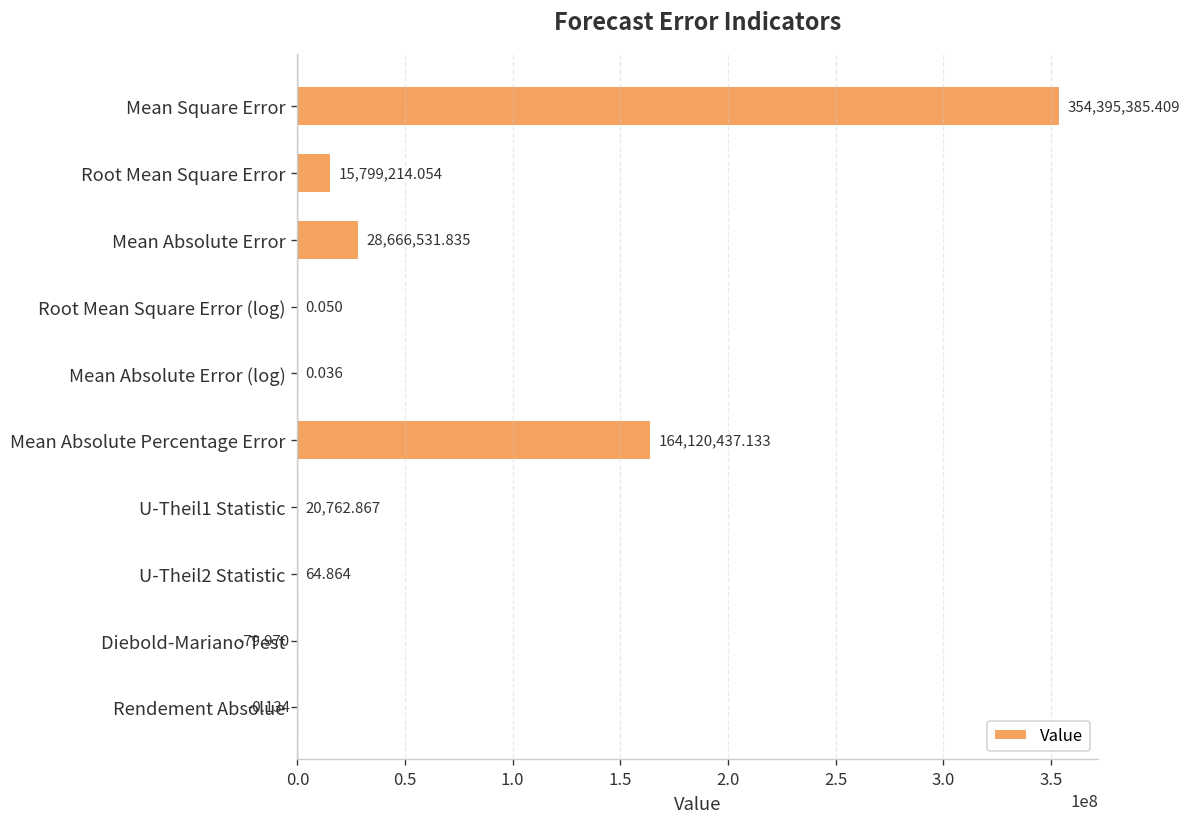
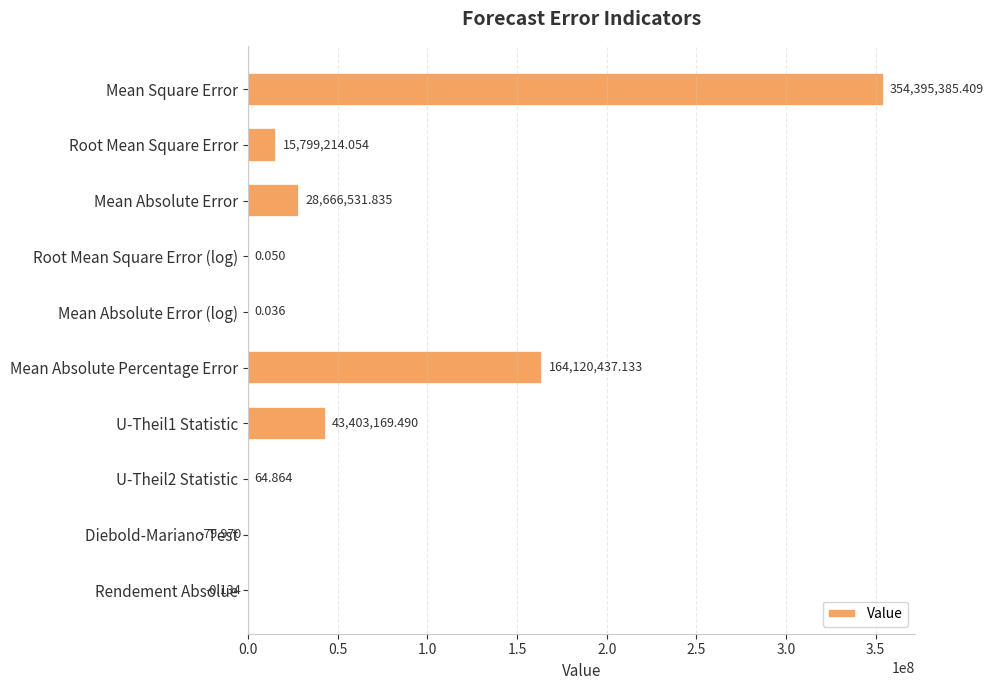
  {
    "Mean Square Error": "354,395,385.409",
    "Root Mean Square Error": "15,799,214.054",
    "Mean Absolute Error": "28,666,531.835",
    "Root Mean Square Error (log)": "0.050",
    "Mean Absolute Error (log)": "0.036",
    "Mean Absolute Percentage Error": "164,120,437.133",
-   "U-Theil1 Statistic": "20,762.867",
+   "U-Theil1 Statistic": "43,403,169.490",
    "U-Theil2 Statistic": "64.864",
    "Diebold-Mariano Test": "-79.970",
    "Rendement Absolue": "-0.134"
  }
